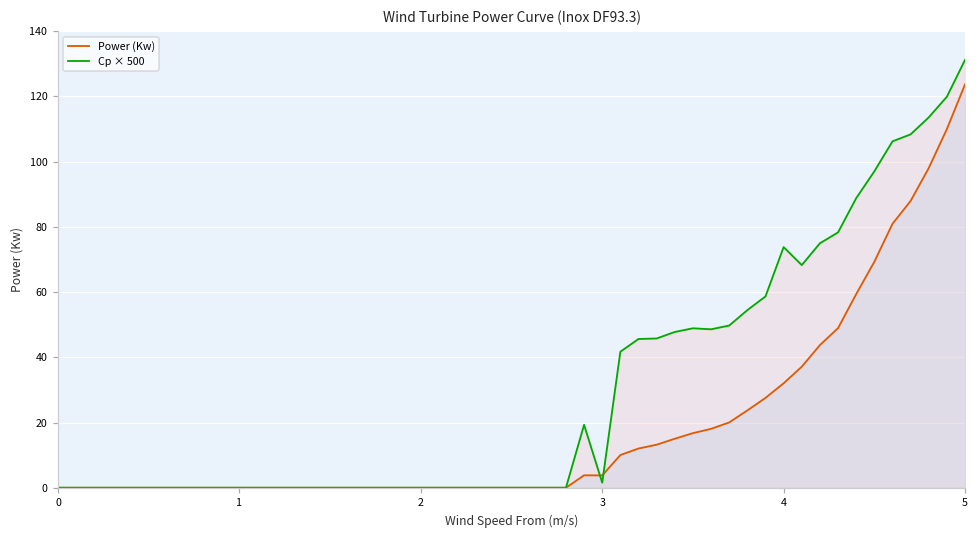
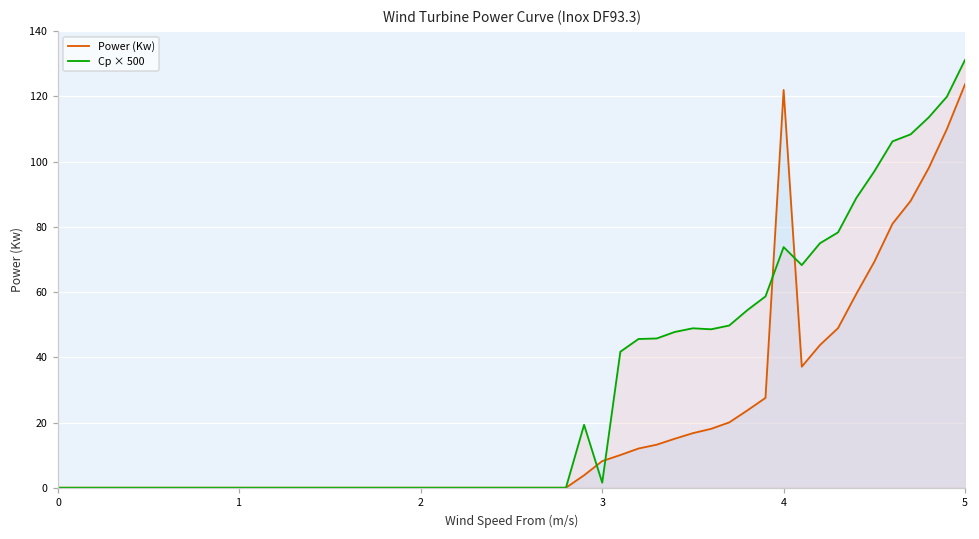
  {
    "Power (Kw)": {
-     "3": 4,
-     "4": 32,
+     "3": 8,
+     "4": 122,
      "5": 124
    },
    "Cp × 500": {
      "3": 2,
      "4": 74,
      "5": 131
    }
  }
